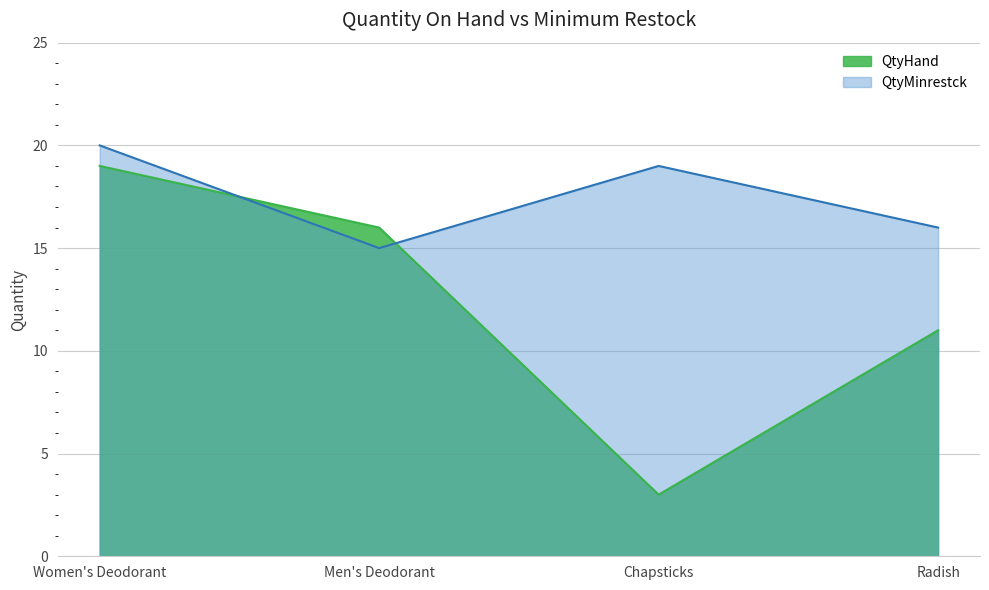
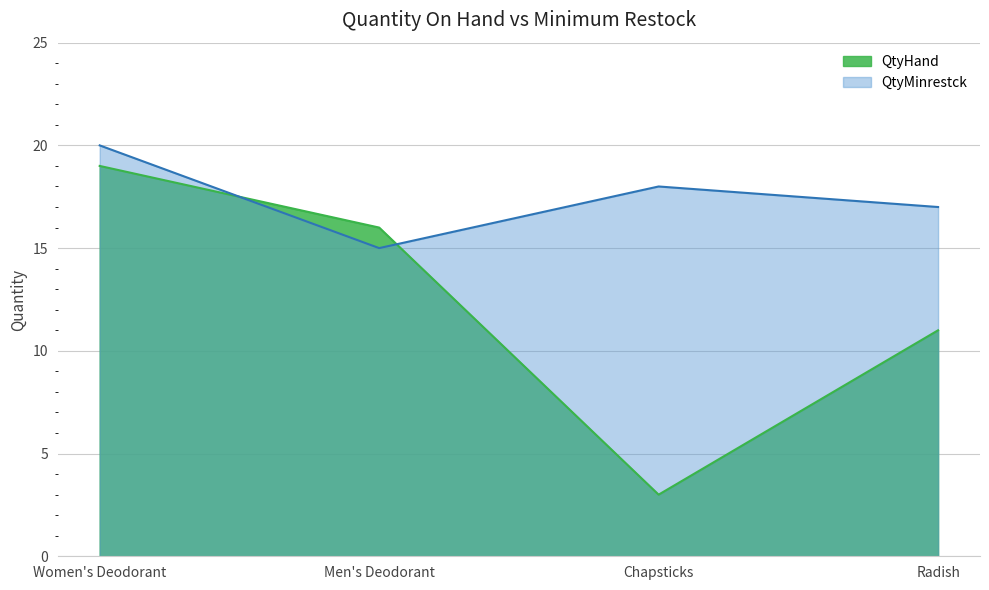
  {
    "QtyHand": {
      "Women's Deodorant": 19,
      "Men's Deodorant": 16,
      "Chapsticks": 3,
      "Radish": 11
    },
    "QtyMinrestck": {
      "Women's Deodorant": 20,
      "Men's Deodorant": 15,
-     "Chapsticks": 19,
-     "Radish": 16
+     "Chapsticks": 18,
+     "Radish": 17
    }
  }
